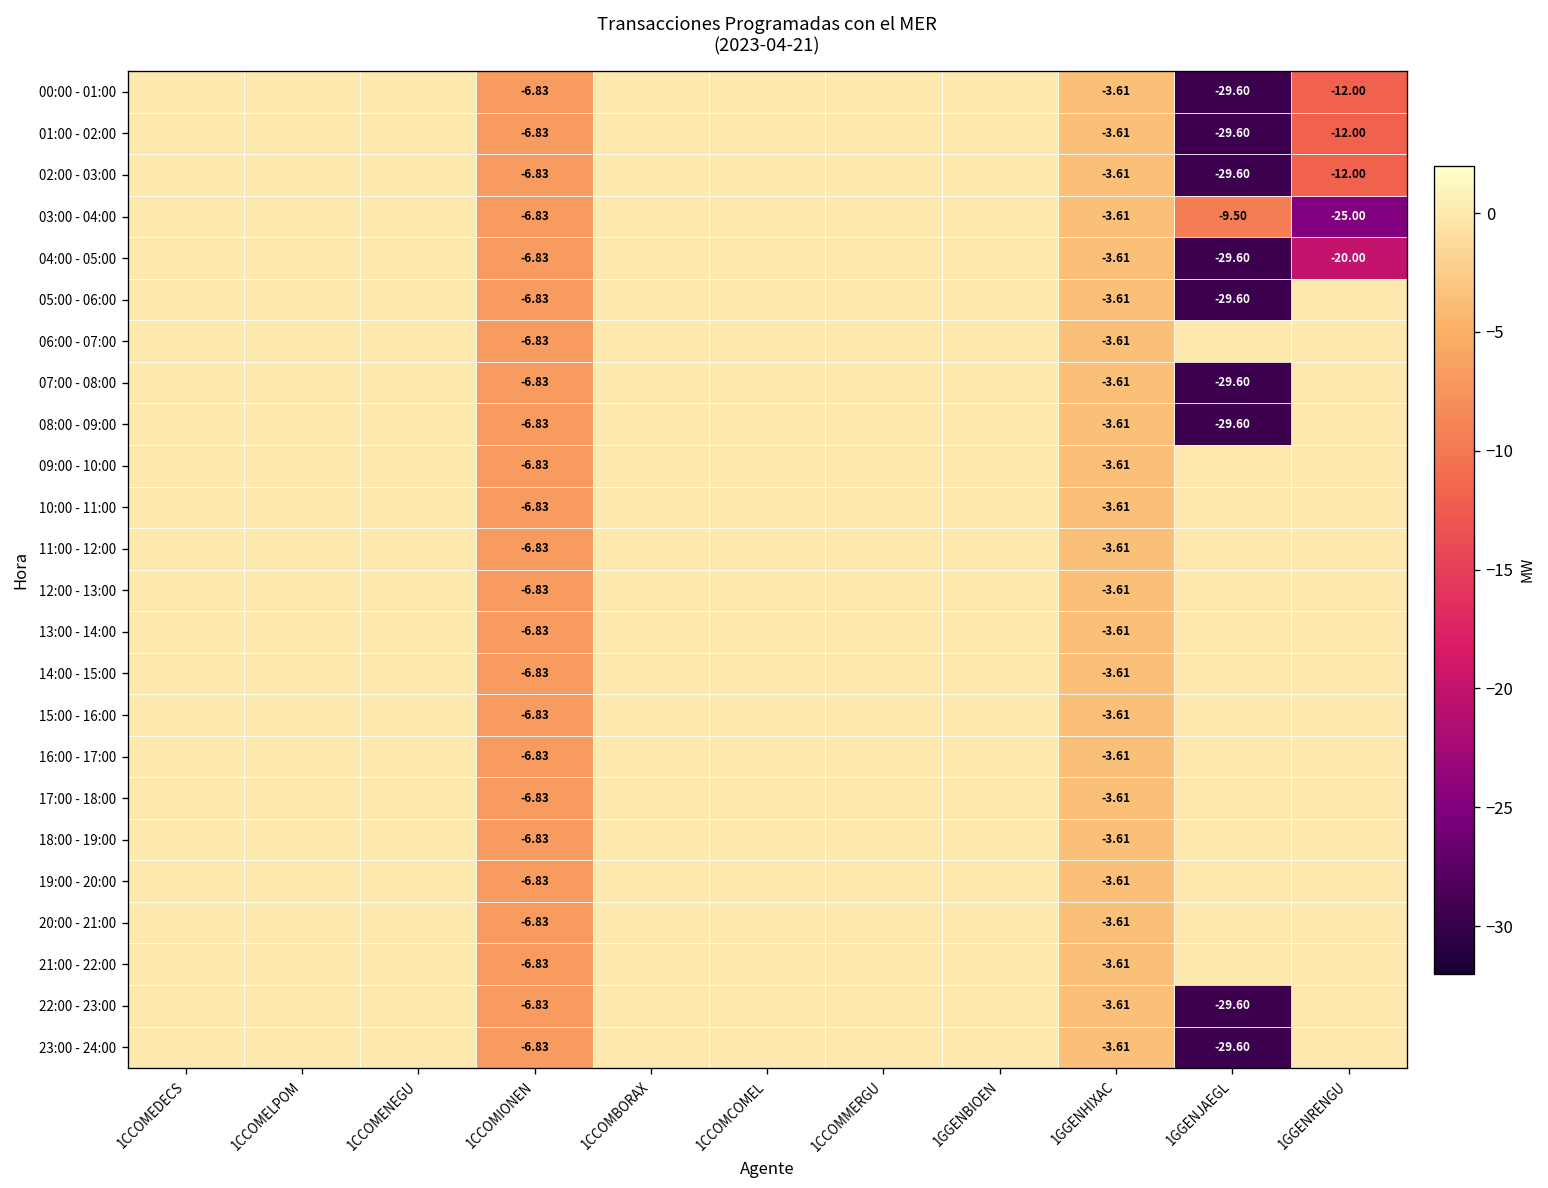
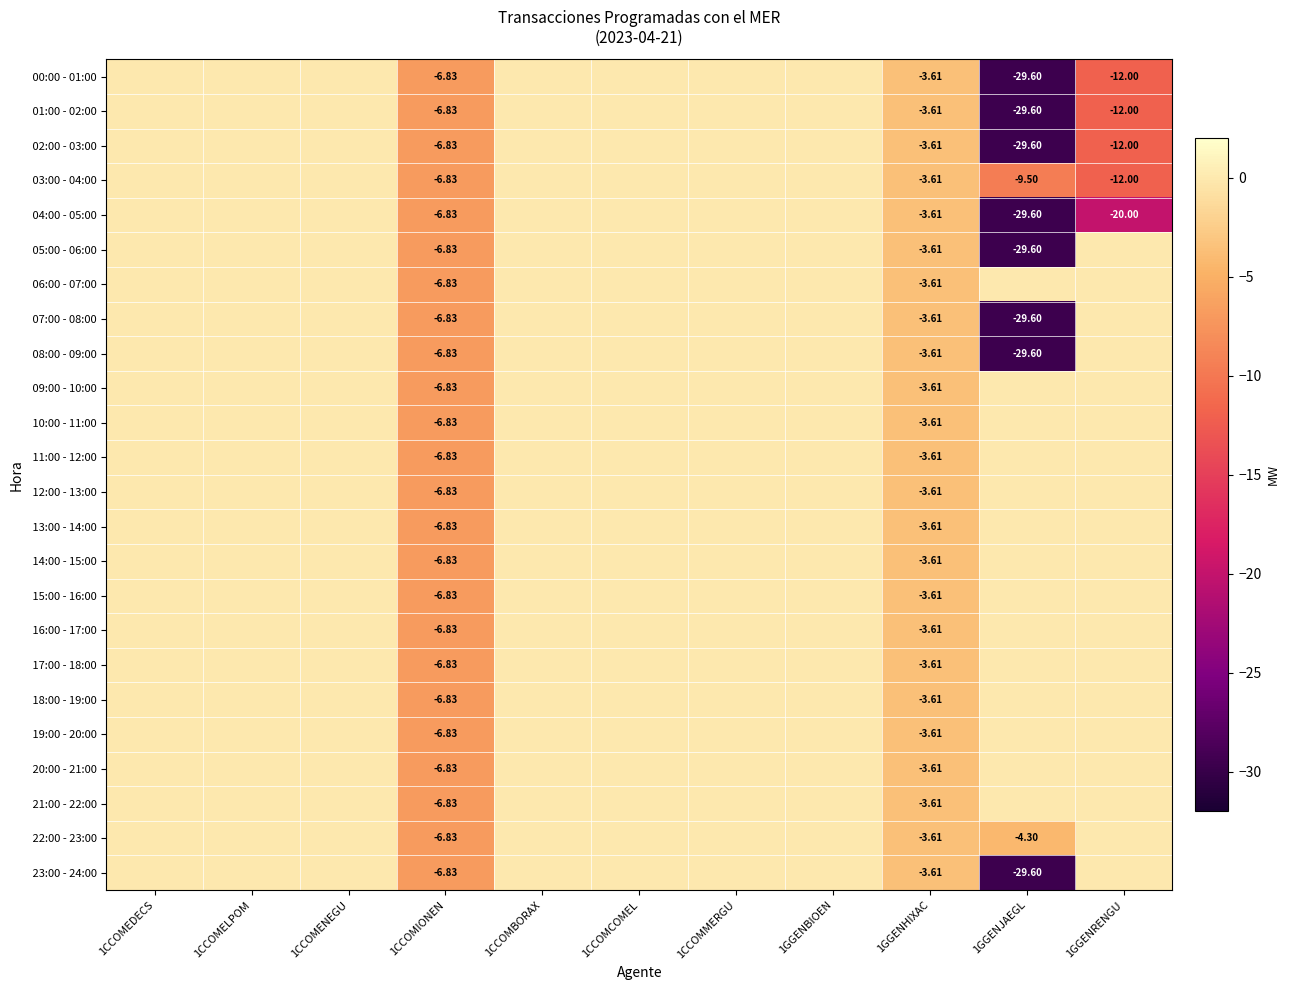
  {
    "00:00 - 01:00": {
      "1CCOMIONEN": -6.83,
      "1GGENHIXAC": -3.61,
      "1GGENJAEGL": -29.60,
      "1GGENRENGU": -12.00
    },
    "01:00 - 02:00": {
      "1CCOMIONEN": -6.83,
      "1GGENHIXAC": -3.61,
      "1GGENJAEGL": -29.60,
      "1GGENRENGU": -12.00
    },
    "02:00 - 03:00": {
      "1CCOMIONEN": -6.83,
      "1GGENHIXAC": -3.61,
      "1GGENJAEGL": -29.60,
      "1GGENRENGU": -12.00
    },
    "03:00 - 04:00": {
      "1CCOMIONEN": -6.83,
      "1GGENHIXAC": -3.61,
      "1GGENJAEGL": -9.50,
-     "1GGENRENGU": -25.00
+     "1GGENRENGU": -12.00
    },
    "04:00 - 05:00": {
      "1CCOMIONEN": -6.83,
      "1GGENHIXAC": -3.61,
      "1GGENJAEGL": -29.60,
      "1GGENRENGU": -20.00
    },
    "05:00 - 06:00": {
      "1CCOMIONEN": -6.83,
      "1GGENHIXAC": -3.61,
      "1GGENJAEGL": -29.60
    },
    "06:00 - 07:00": {
      "1CCOMIONEN": -6.83,
      "1GGENHIXAC": -3.61
    },
    "07:00 - 08:00": {
      "1CCOMIONEN": -6.83,
      "1GGENHIXAC": -3.61,
      "1GGENJAEGL": -29.60
    },
    "08:00 - 09:00": {
      "1CCOMIONEN": -6.83,
      "1GGENHIXAC": -3.61,
      "1GGENJAEGL": -29.60
    },
    "09:00 - 10:00": {
      "1CCOMIONEN": -6.83,
      "1GGENHIXAC": -3.61
    },
    "10:00 - 11:00": {
      "1CCOMIONEN": -6.83,
      "1GGENHIXAC": -3.61
    },
    "11:00 - 12:00": {
      "1CCOMIONEN": -6.83,
      "1GGENHIXAC": -3.61
    },
    "12:00 - 13:00": {
      "1CCOMIONEN": -6.83,
      "1GGENHIXAC": -3.61
    },
    "13:00 - 14:00": {
      "1CCOMIONEN": -6.83,
      "1GGENHIXAC": -3.61
    },
    "14:00 - 15:00": {
      "1CCOMIONEN": -6.83,
      "1GGENHIXAC": -3.61
    },
    "15:00 - 16:00": {
      "1CCOMIONEN": -6.83,
      "1GGENHIXAC": -3.61
    },
    "16:00 - 17:00": {
      "1CCOMIONEN": -6.83,
      "1GGENHIXAC": -3.61
    },
    "17:00 - 18:00": {
      "1CCOMIONEN": -6.83,
      "1GGENHIXAC": -3.61
    },
    "18:00 - 19:00": {
      "1CCOMIONEN": -6.83,
      "1GGENHIXAC": -3.61
    },
    "19:00 - 20:00": {
      "1CCOMIONEN": -6.83,
      "1GGENHIXAC": -3.61
    },
    "20:00 - 21:00": {
      "1CCOMIONEN": -6.83,
      "1GGENHIXAC": -3.61
    },
    "21:00 - 22:00": {
      "1CCOMIONEN": -6.83,
      "1GGENHIXAC": -3.61
    },
    "22:00 - 23:00": {
      "1CCOMIONEN": -6.83,
      "1GGENHIXAC": -3.61,
-     "1GGENJAEGL": -29.60
+     "1GGENJAEGL": -4.30
    },
    "23:00 - 24:00": {
      "1CCOMIONEN": -6.83,
      "1GGENHIXAC": -3.61,
      "1GGENJAEGL": -29.60
    }
  }
